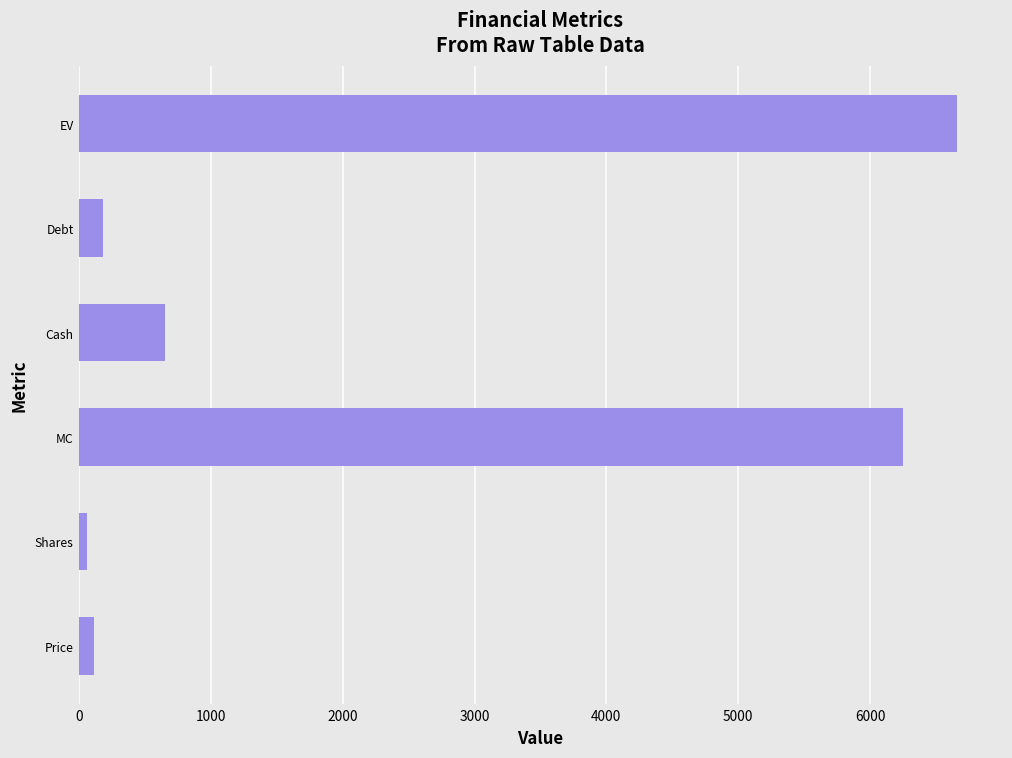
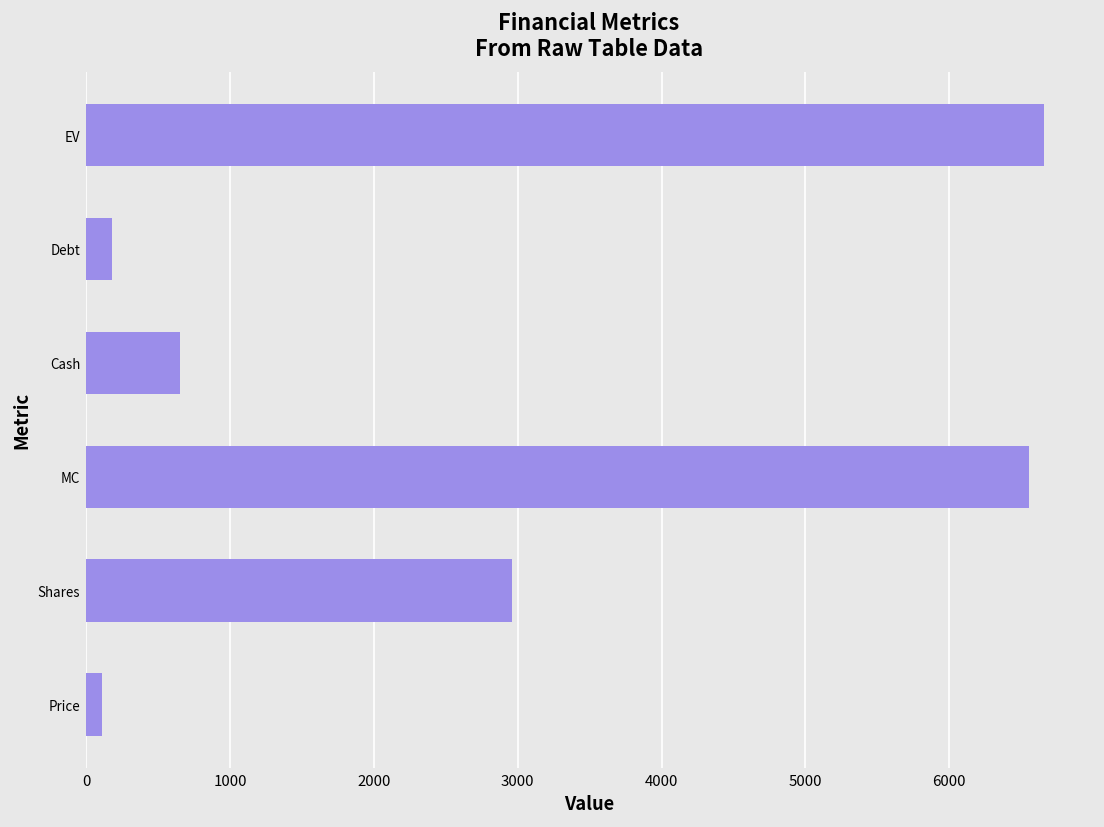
  {
    "EV": 6660,
    "Debt": 180,
    "Cash": 650,
-   "MC": 6250,
-   "Shares": 60,
+   "MC": 6550,
+   "Shares": 2960,
    "Price": 110
  }
